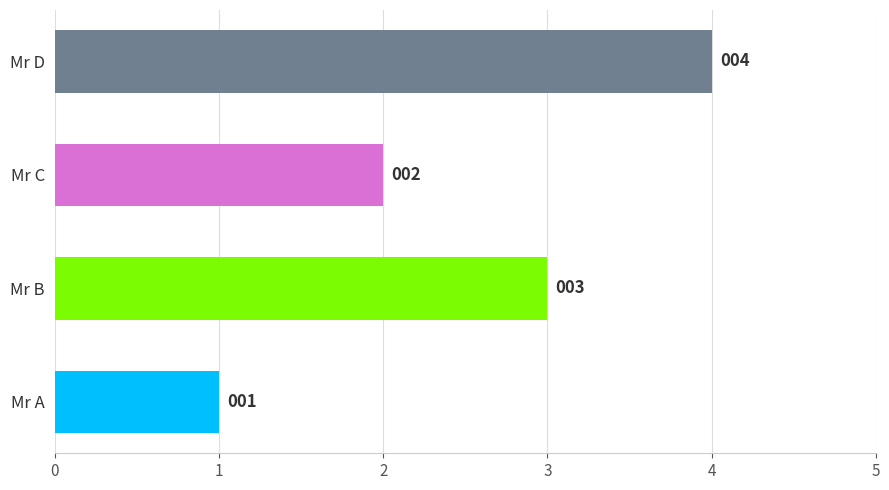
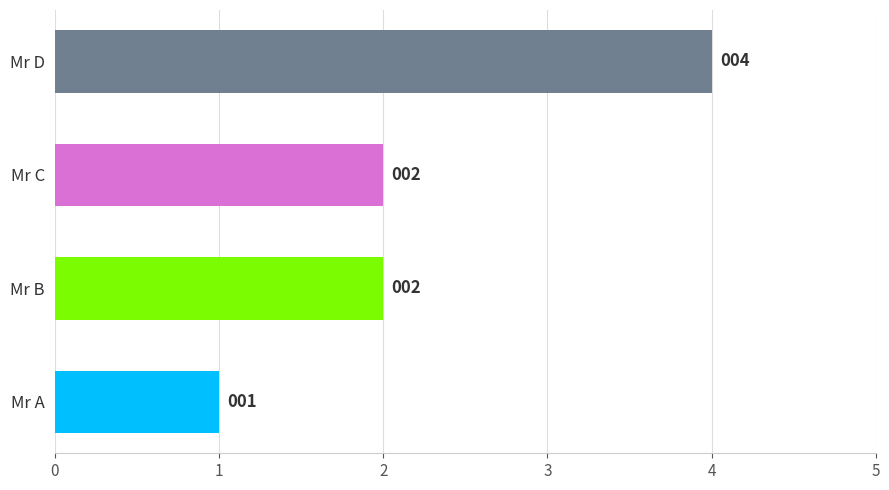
  {
    "Mr D": "004",
    "Mr C": "002",
-   "Mr B": "003",
+   "Mr B": "002",
    "Mr A": "001"
  }
